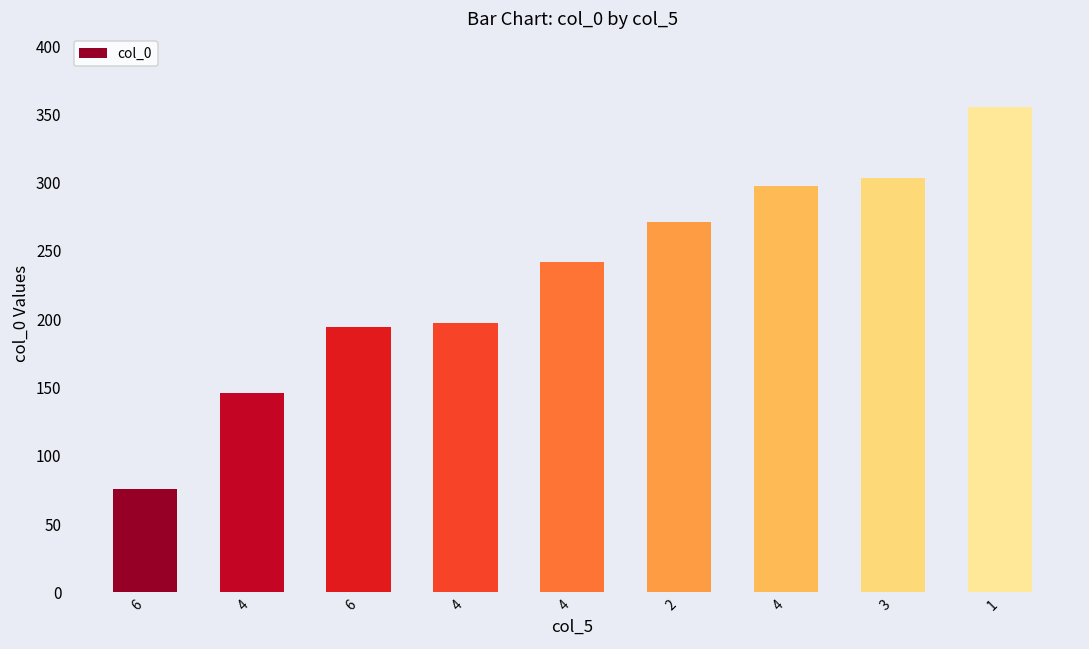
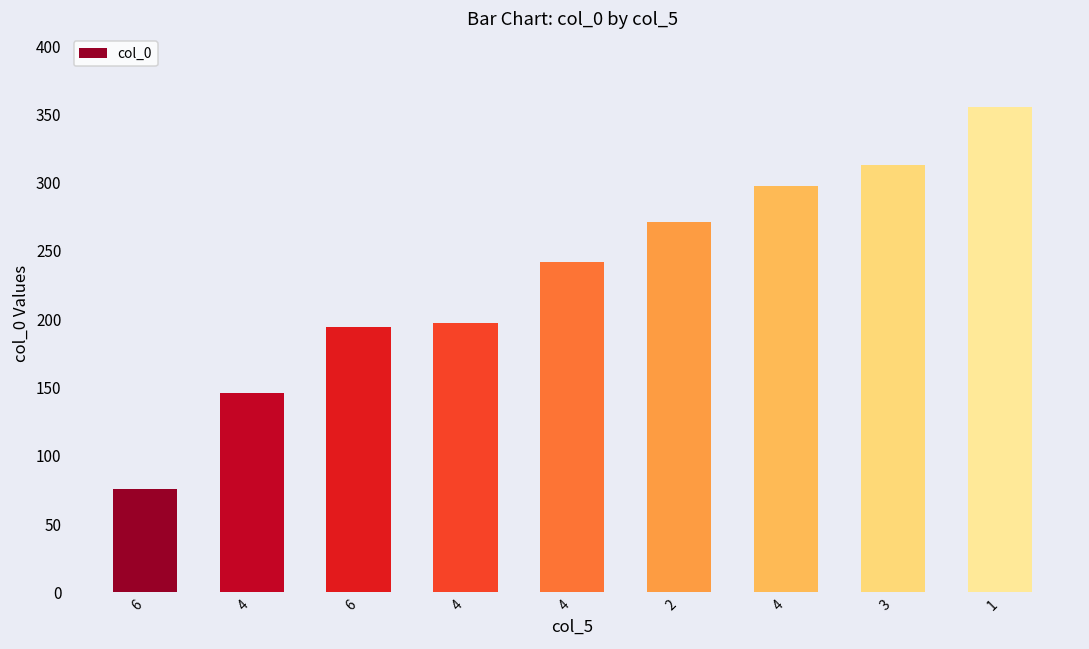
  {
    "2": 271,
-   "3": 303,
+   "3": 313,
    "1": 355
  }
